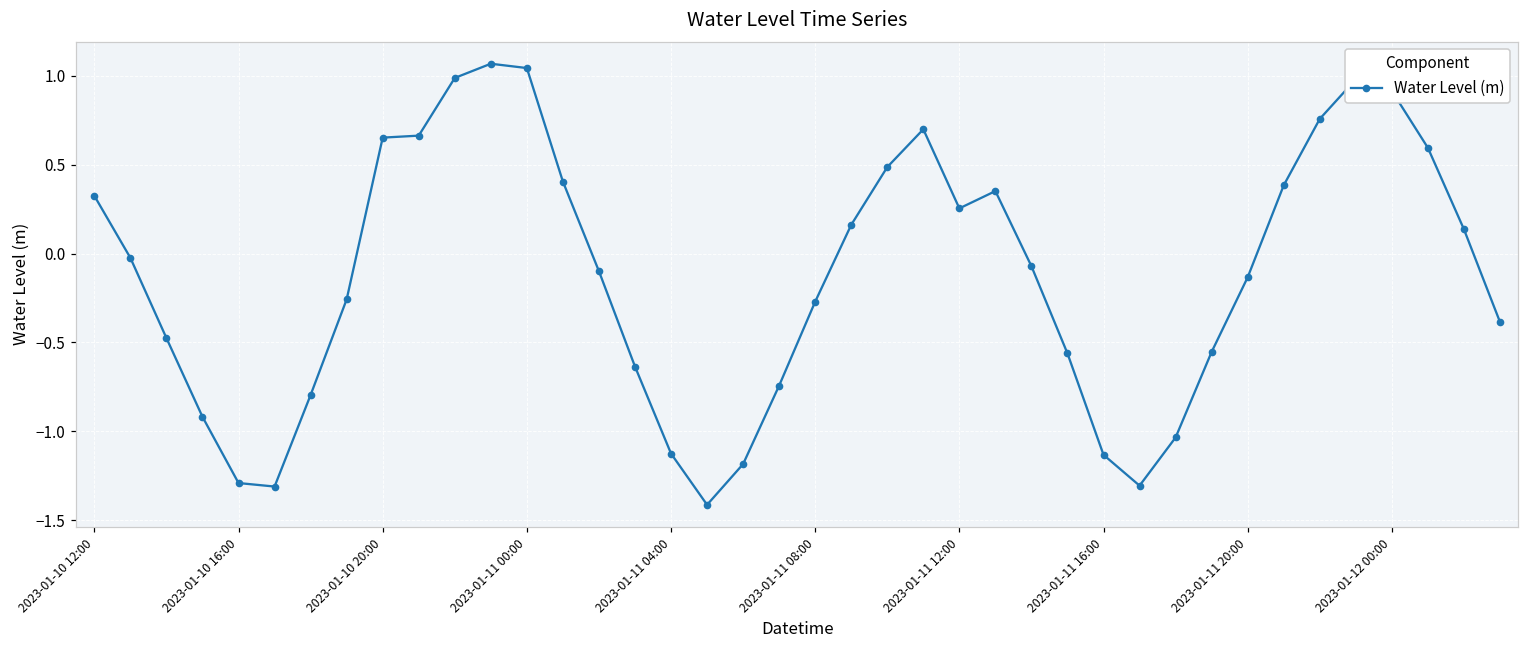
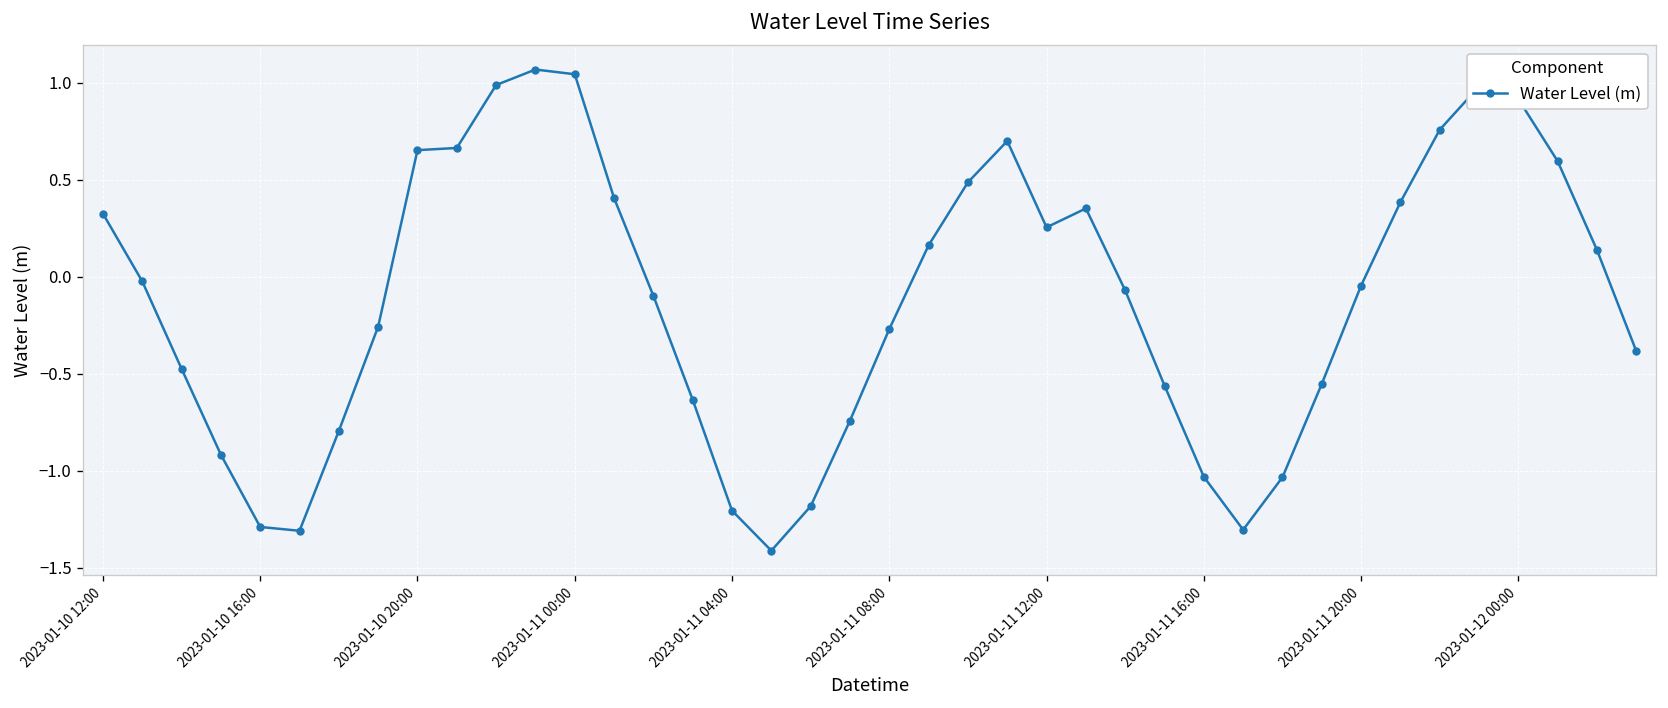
  {
    "2023-01-10 12:00": 0.32,
    "2023-01-10 16:00": -1.29,
    "2023-01-10 20:00": 0.65,
    "2023-01-11 00:00": 1.04,
-   "2023-01-11 04:00": -1.12,
+   "2023-01-11 04:00": -1.21,
    "2023-01-11 08:00": -0.27,
    "2023-01-11 12:00": 0.25,
-   "2023-01-11 16:00": -1.13,
-   "2023-01-11 20:00": -0.13
+   "2023-01-11 16:00": -1.03,
+   "2023-01-11 20:00": -0.05
  }
